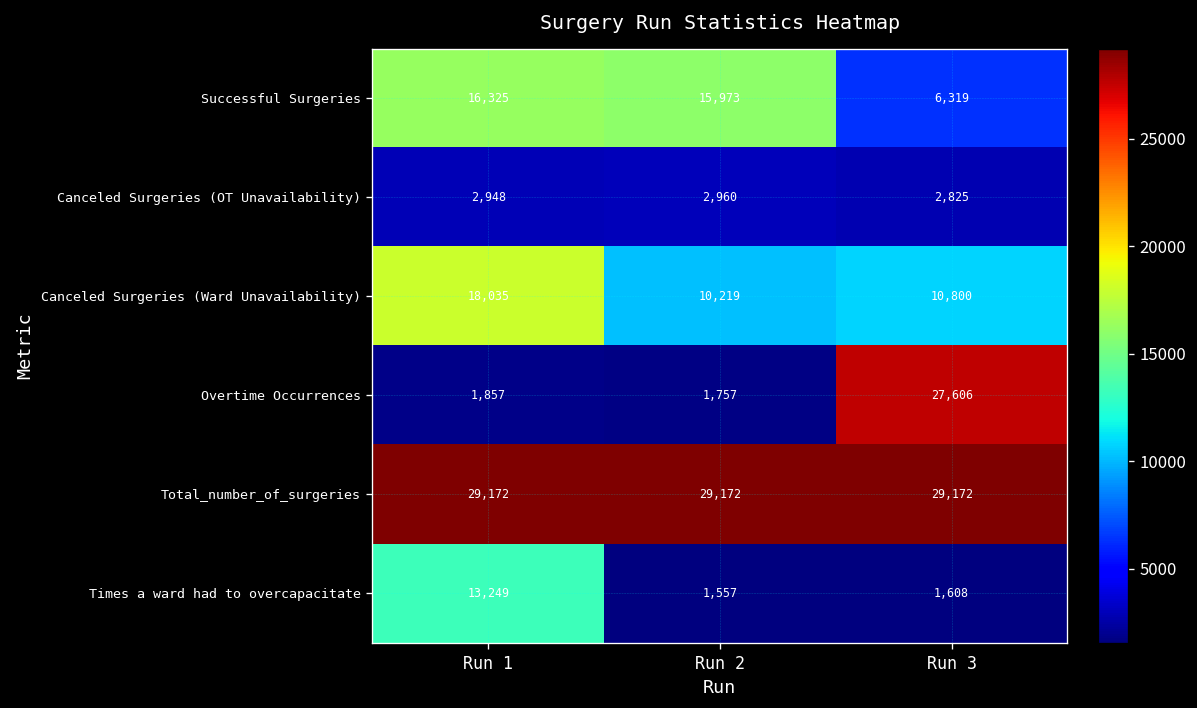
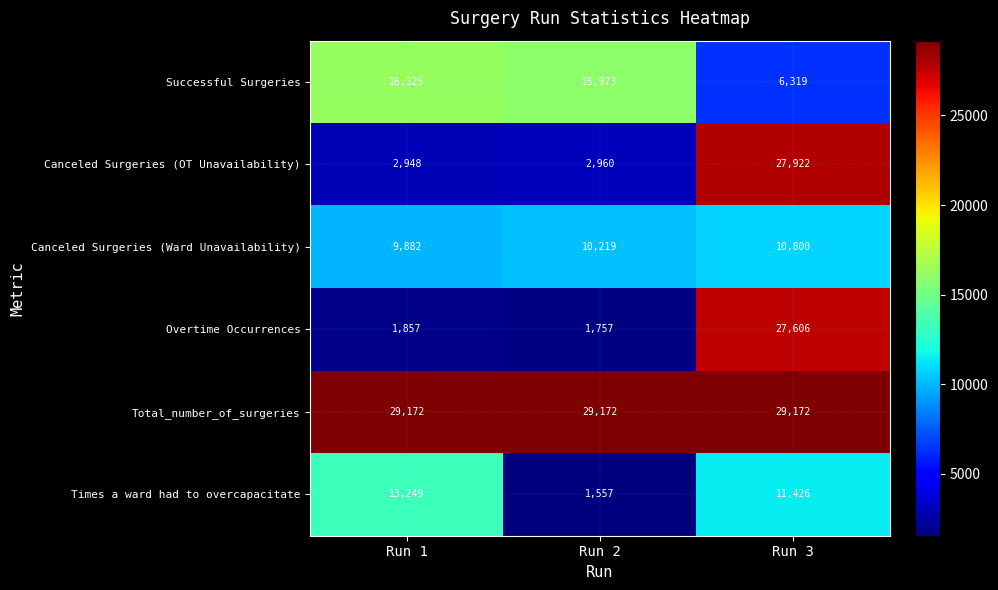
  {
    "Successful Surgeries": {
      "Run 1": "16,325",
      "Run 2": "15,973",
      "Run 3": "6,319"
    },
    "Canceled Surgeries (OT Unavailability)": {
      "Run 1": "2,948",
      "Run 2": "2,960",
-     "Run 3": "2,825"
+     "Run 3": "27,922"
    },
    "Canceled Surgeries (Ward Unavailability)": {
-     "Run 1": "18,035",
+     "Run 1": "9,882",
      "Run 2": "10,219",
      "Run 3": "10,800"
    },
    "Overtime Occurrences": {
      "Run 1": "1,857",
      "Run 2": "1,757",
      "Run 3": "27,606"
    },
    "Total_number_of_surgeries": {
      "Run 1": "29,172",
      "Run 2": "29,172",
      "Run 3": "29,172"
    },
    "Times a ward had to overcapacitate": {
      "Run 1": "13,249",
      "Run 2": "1,557",
-     "Run 3": "1,608"
+     "Run 3": "11,426"
    }
  }
